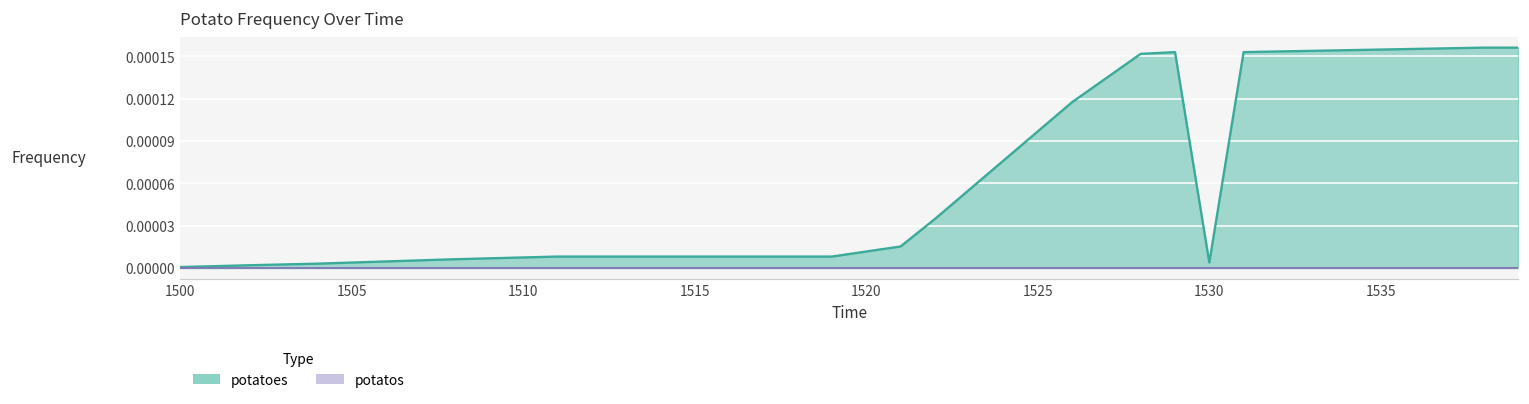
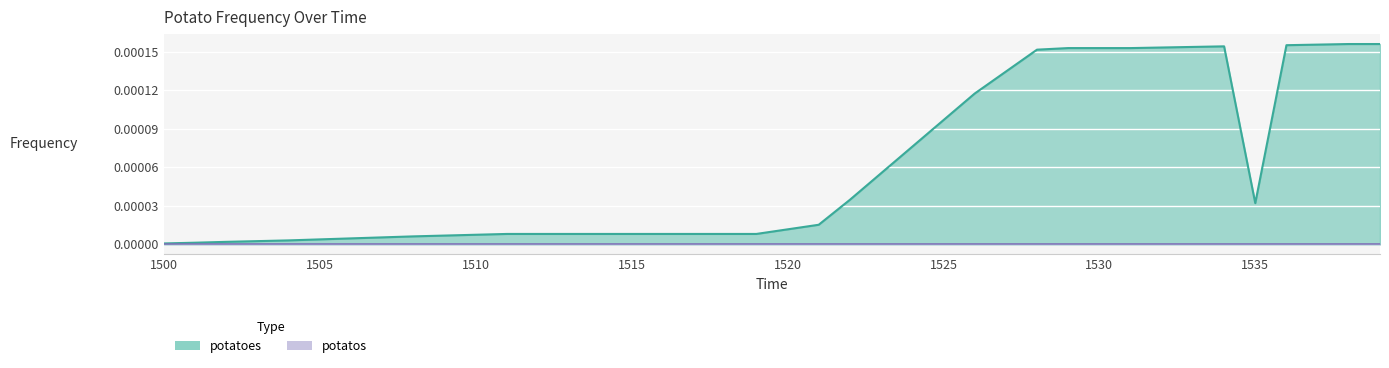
  {
    "potatoes": {
      "1505": 0.000004,
      "1510": 0.000007,
      "1515": 0.000008,
      "1520": 0.000012,
      "1525": 0.000097,
-     "1530": 0.000004,
-     "1535": 0.000155
+     "1530": 0.000153,
+     "1535": 0.000032
    },
    "potatos": {
      "1505": 0.000000,
      "1510": 0.000000,
      "1515": 0.000000,
      "1520": 0.000000,
      "1525": 0.000000,
      "1530": 0.000000,
      "1535": 0.000000
    }
  }
